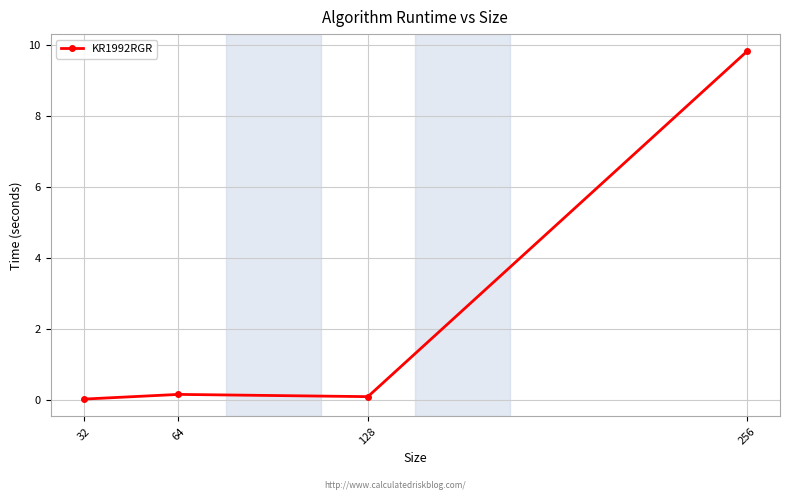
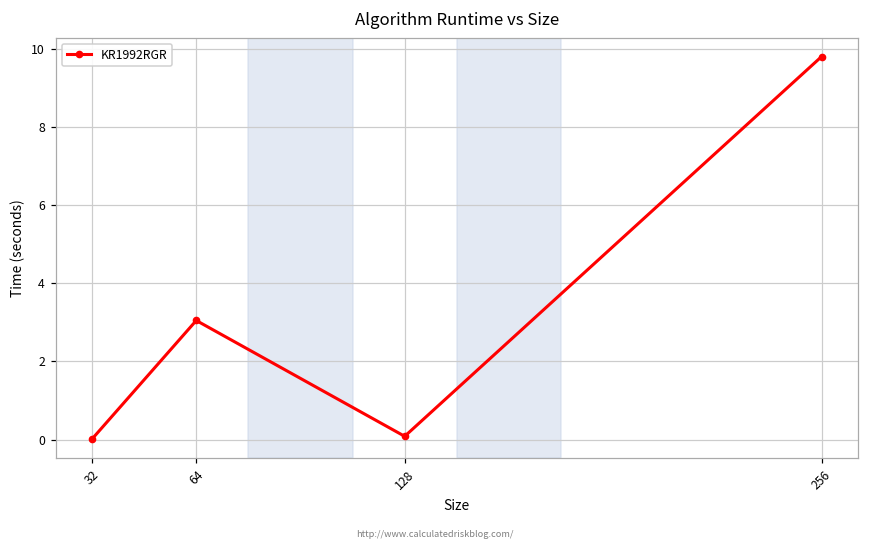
  {
    "32": 0.0,
-   "64": 0.1,
+   "64": 3.0,
    "128": 0.1,
    "256": 9.8
  }
